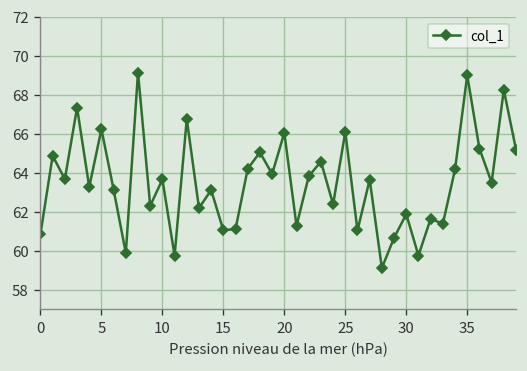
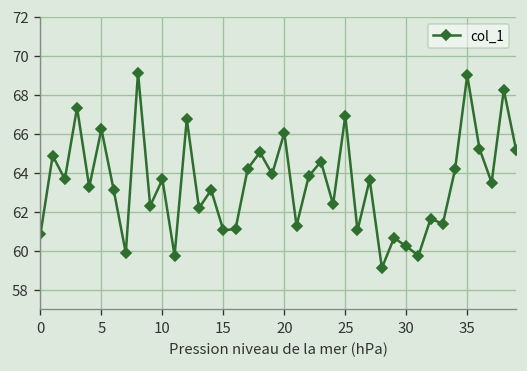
  {
    "0": 60.9,
    "5": 66.2,
    "10": 63.7,
    "15": 61.1,
    "20": 66.1,
-   "25": 66.1,
-   "30": 61.9,
+   "25": 66.9,
+   "30": 60.2,
    "35": 69.0
  }
